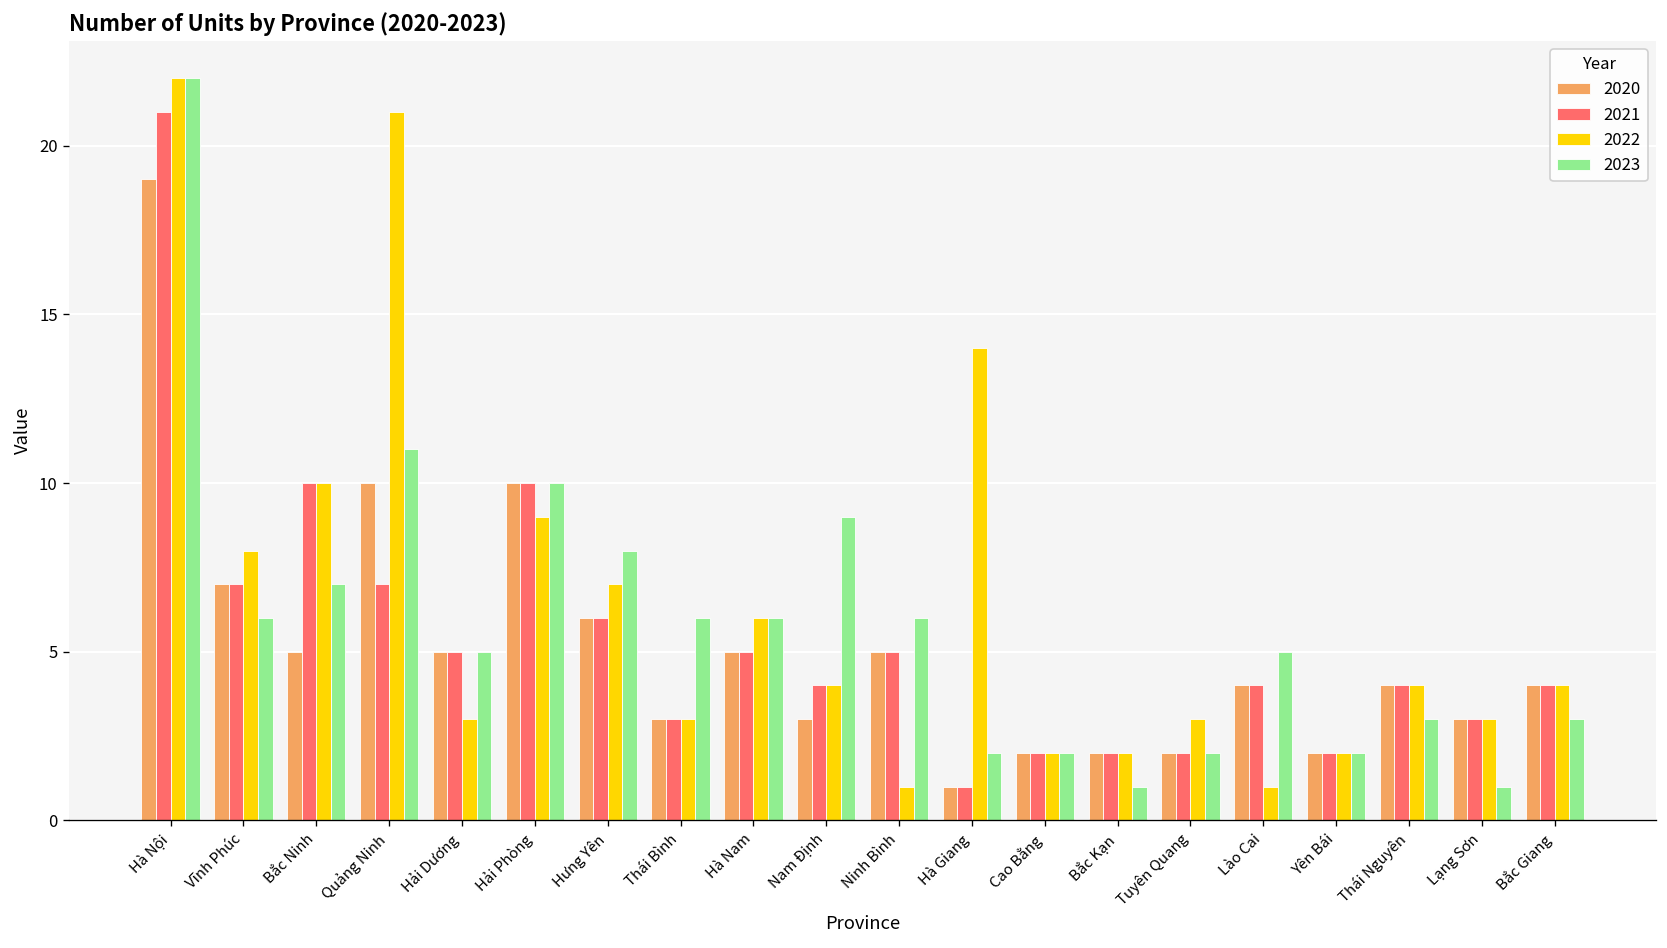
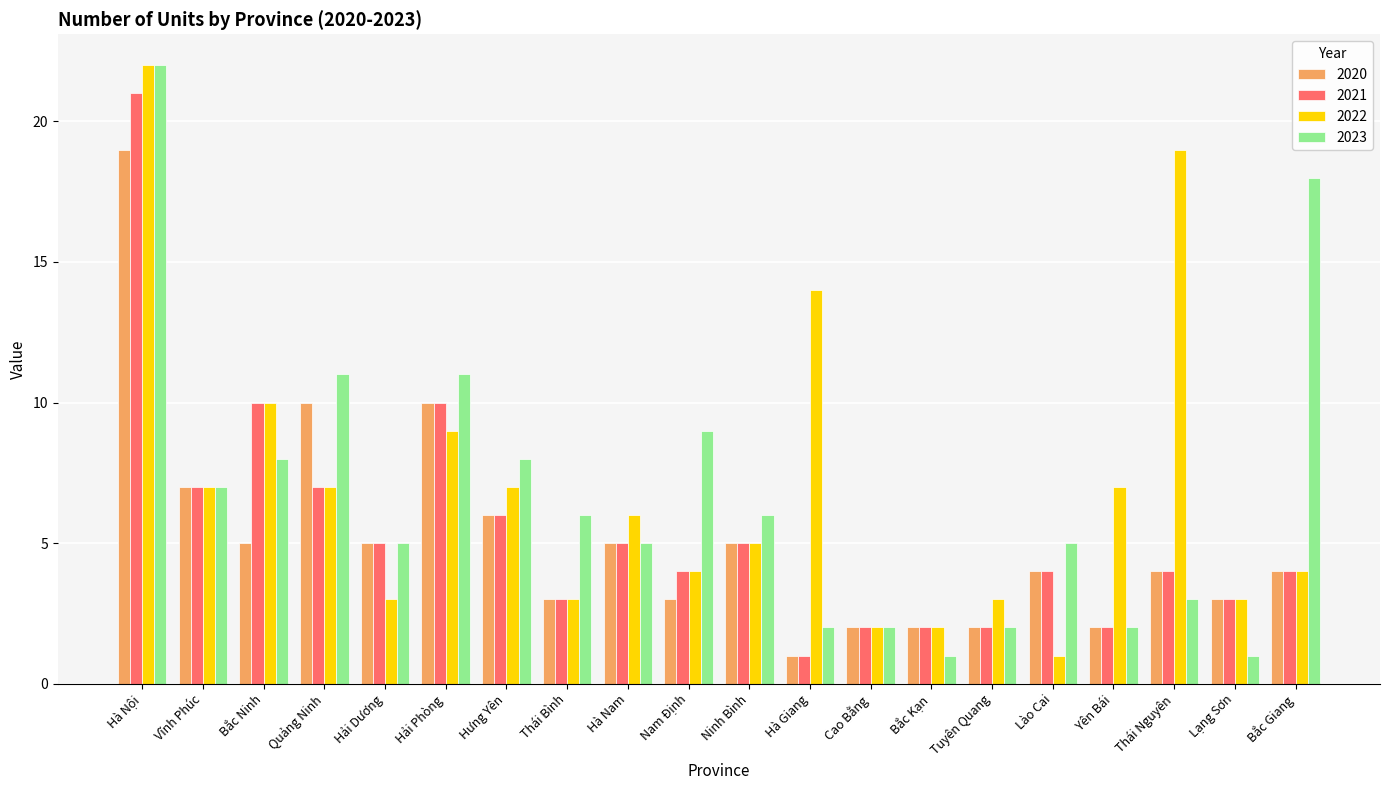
  {
    "2022": {
      "Hà Nội": 22,
-     "Vĩnh Phúc": 8,
+     "Vĩnh Phúc": 7,
      "Bắc Ninh": 10,
-     "Quảng Ninh": 21,
+     "Quảng Ninh": 7,
      "Hải Dương": 3,
      "Hải Phòng": 9,
      "Hưng Yên": 7,
      "Thái Bình": 3,
      "Hà Nam": 6,
      "Nam Định": 4,
-     "Ninh Bình": 1,
+     "Ninh Bình": 5,
      "Hà Giang": 14,
      "Cao Bằng": 2,
      "Bắc Kạn": 2,
      "Tuyên Quang": 3,
      "Lào Cai": 1,
-     "Yên Bái": 2,
-     "Thái Nguyên": 4,
+     "Yên Bái": 7,
+     "Thái Nguyên": 19,
      "Lạng Sơn": 3,
      "Bắc Giang": 4
    },
    "2023": {
      "Hà Nội": 22,
-     "Vĩnh Phúc": 6,
-     "Bắc Ninh": 7,
+     "Vĩnh Phúc": 7,
+     "Bắc Ninh": 8,
      "Quảng Ninh": 11,
      "Hải Dương": 5,
-     "Hải Phòng": 10,
+     "Hải Phòng": 11,
      "Hưng Yên": 8,
      "Thái Bình": 6,
-     "Hà Nam": 6,
+     "Hà Nam": 5,
      "Nam Định": 9,
      "Ninh Bình": 6,
      "Hà Giang": 2,
      "Cao Bằng": 2,
      "Bắc Kạn": 1,
      "Tuyên Quang": 2,
      "Lào Cai": 5,
      "Yên Bái": 2,
      "Thái Nguyên": 3,
      "Lạng Sơn": 1,
-     "Bắc Giang": 3
+     "Bắc Giang": 18
    }
  }
